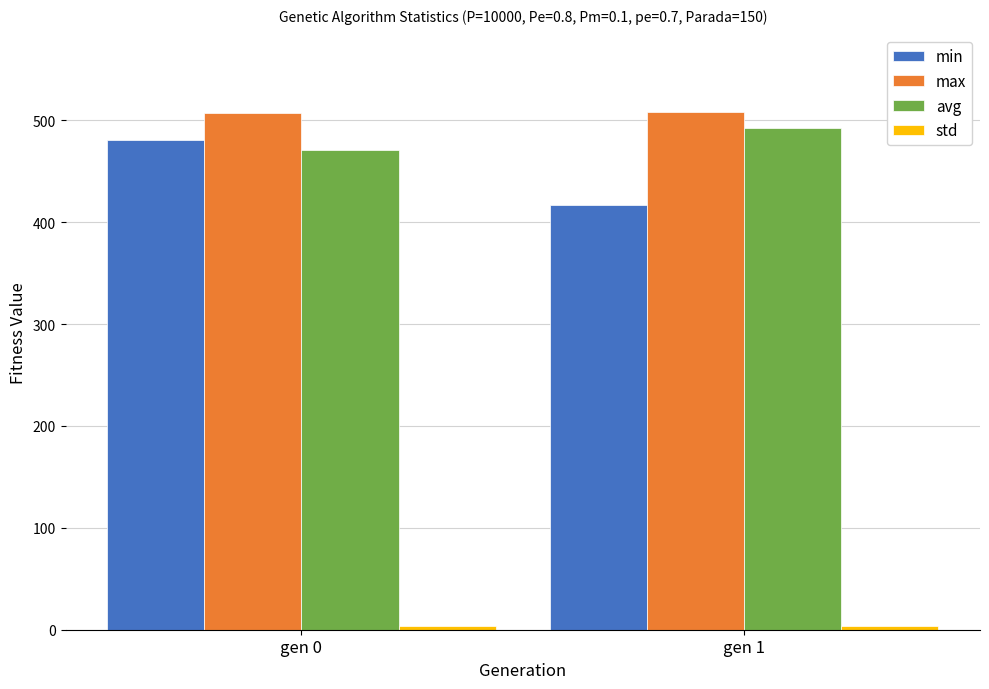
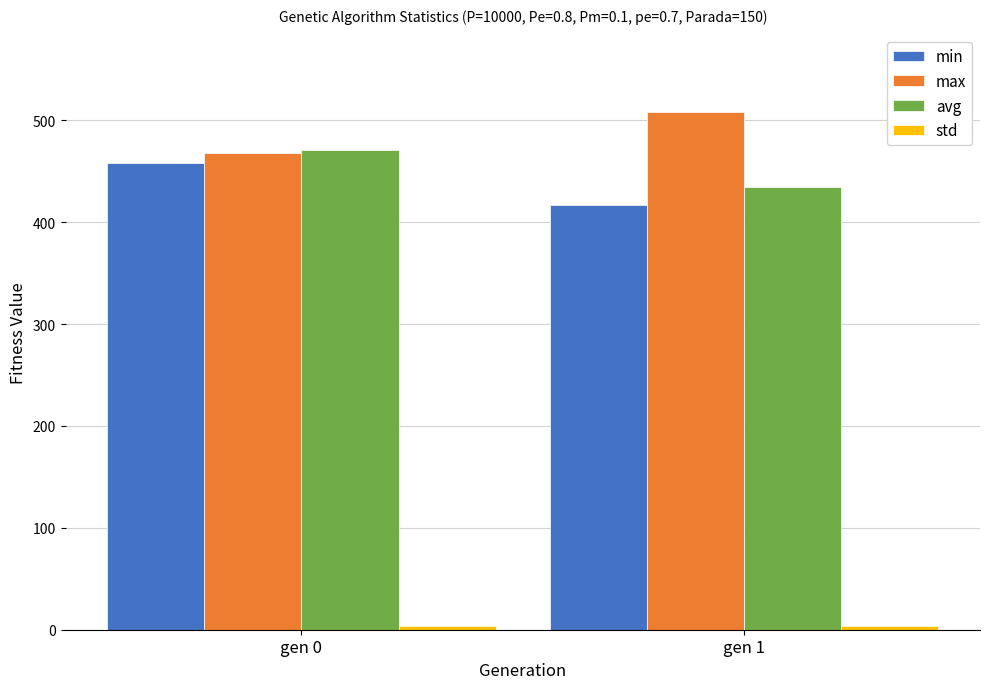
  {
    "min": {
-     "gen 0": 481,
+     "gen 0": 458,
      "gen 1": 417
    },
    "max": {
-     "gen 0": 507,
+     "gen 0": 468,
      "gen 1": 508
    },
    "avg": {
      "gen 0": 470,
-     "gen 1": 493
+     "gen 1": 435
    },
    "std": {
      "gen 0": 4,
      "gen 1": 3
    }
  }
